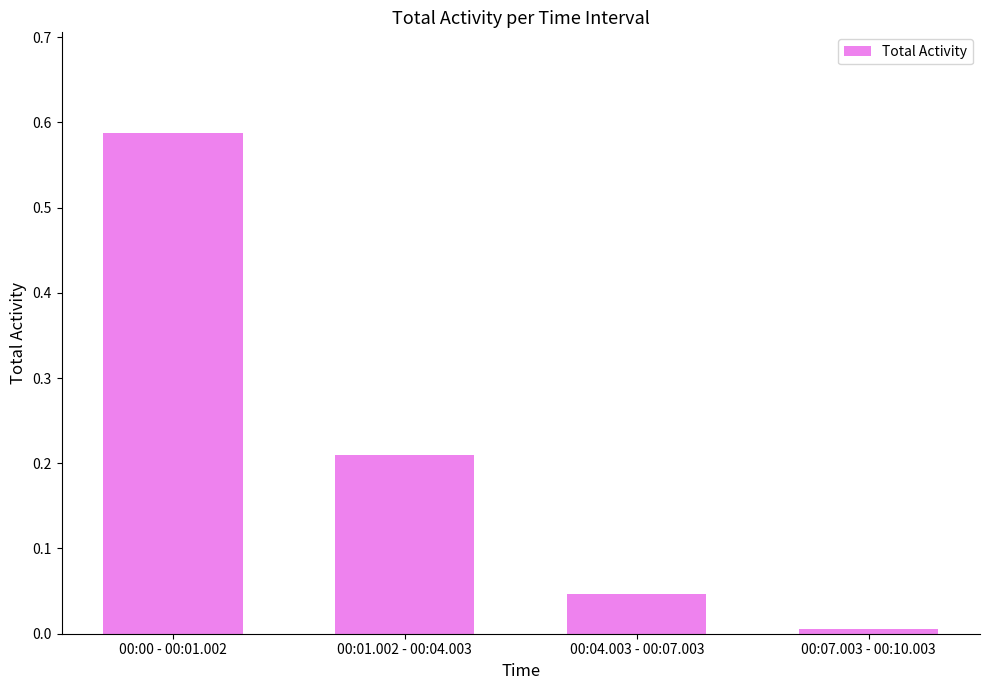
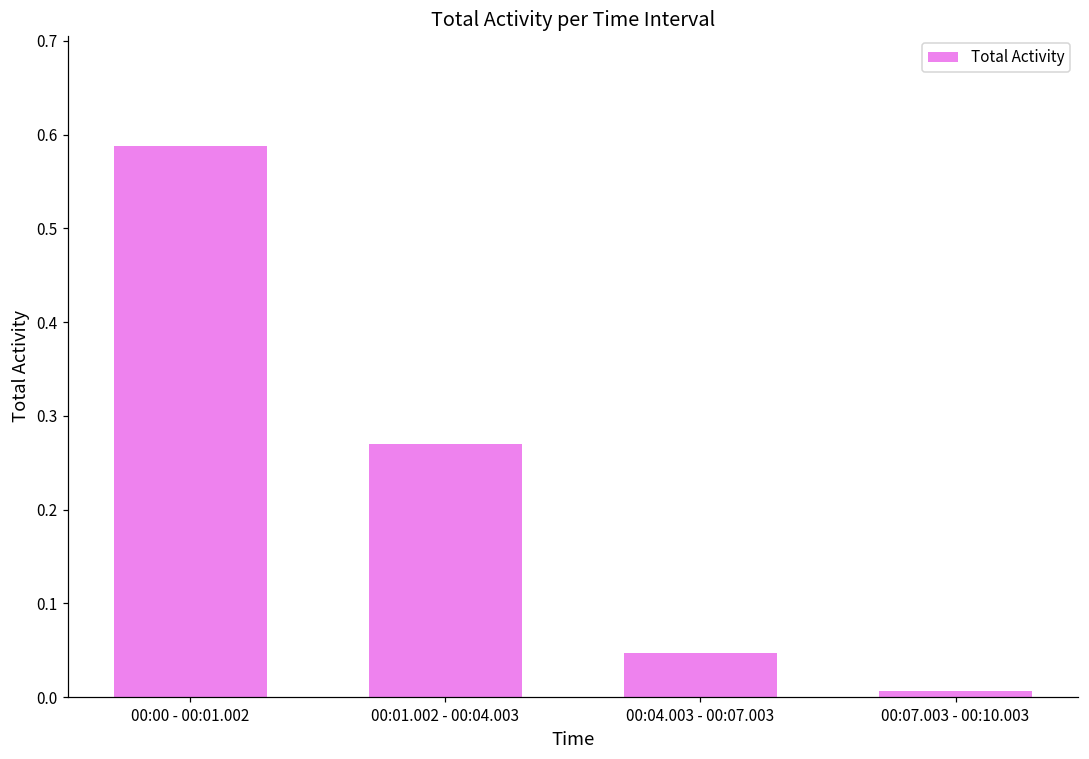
  {
    "00:00 - 00:01.002": 0.59,
-   "00:01.002 - 00:04.003": 0.21,
+   "00:01.002 - 00:04.003": 0.27,
    "00:04.003 - 00:07.003": 0.05,
    "00:07.003 - 00:10.003": 0.01
  }
